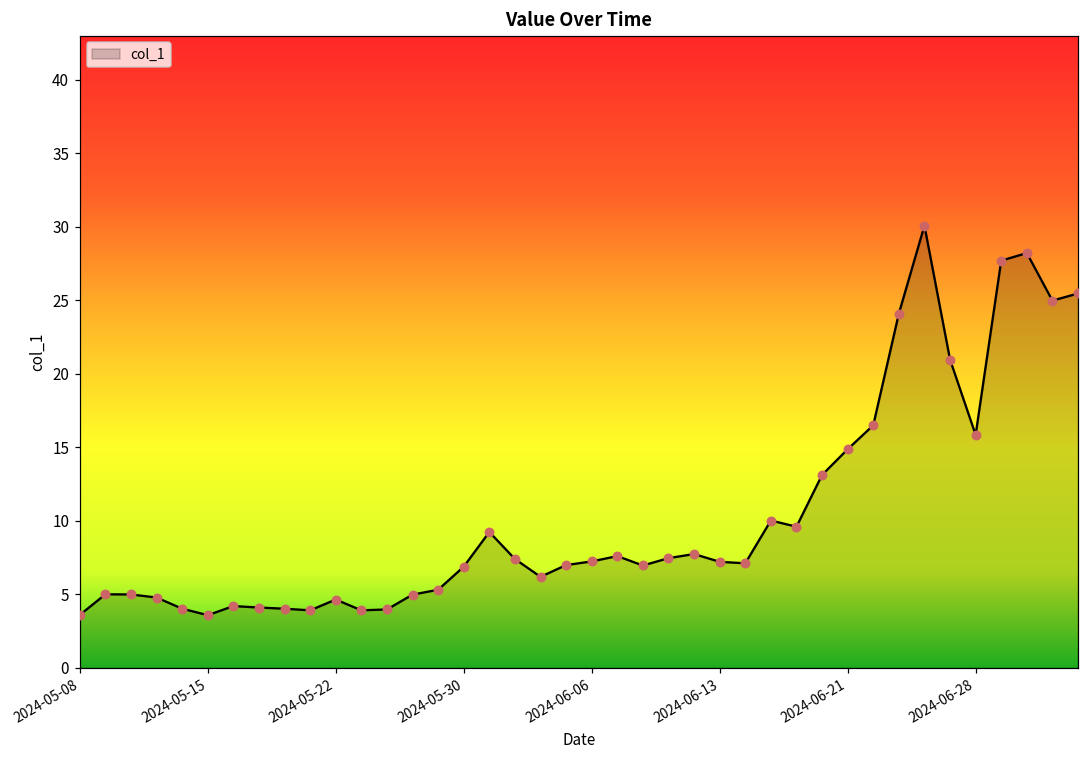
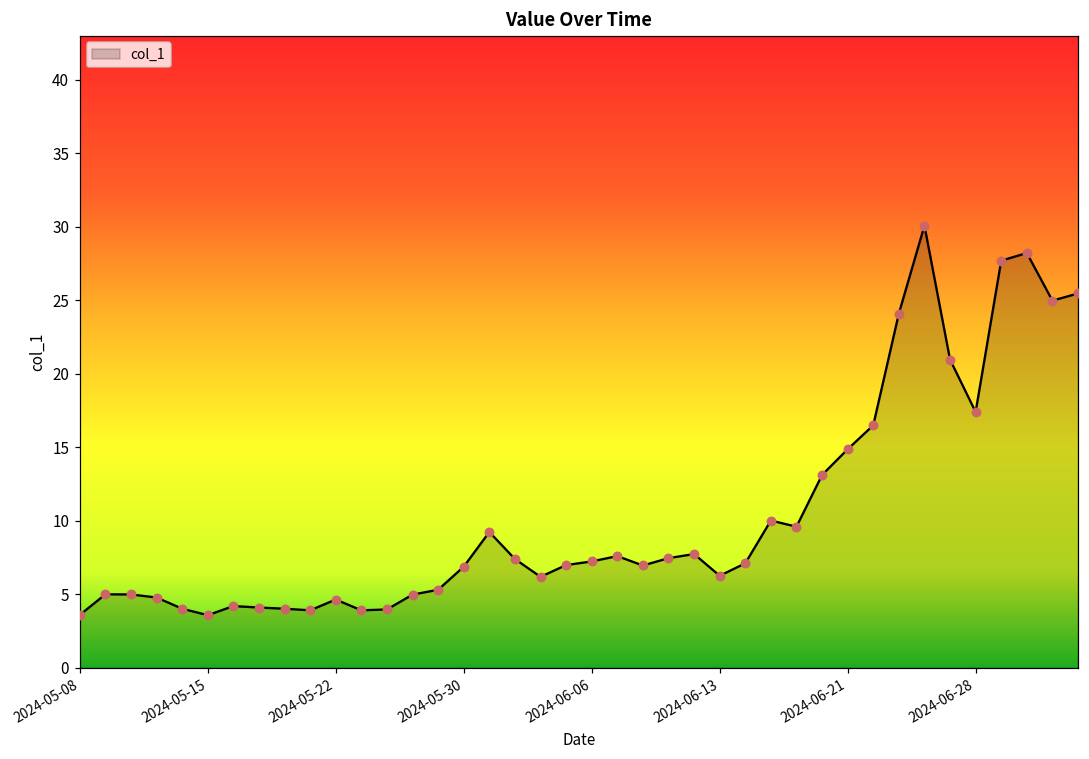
  {
    "2024-05-08": 3.6,
    "2024-05-15": 3.6,
    "2024-05-22": 4.6,
    "2024-05-30": 6.9,
    "2024-06-06": 7.2,
-   "2024-06-13": 7.2,
+   "2024-06-13": 6.3,
    "2024-06-21": 14.9,
-   "2024-06-28": 15.9
+   "2024-06-28": 17.4
  }
